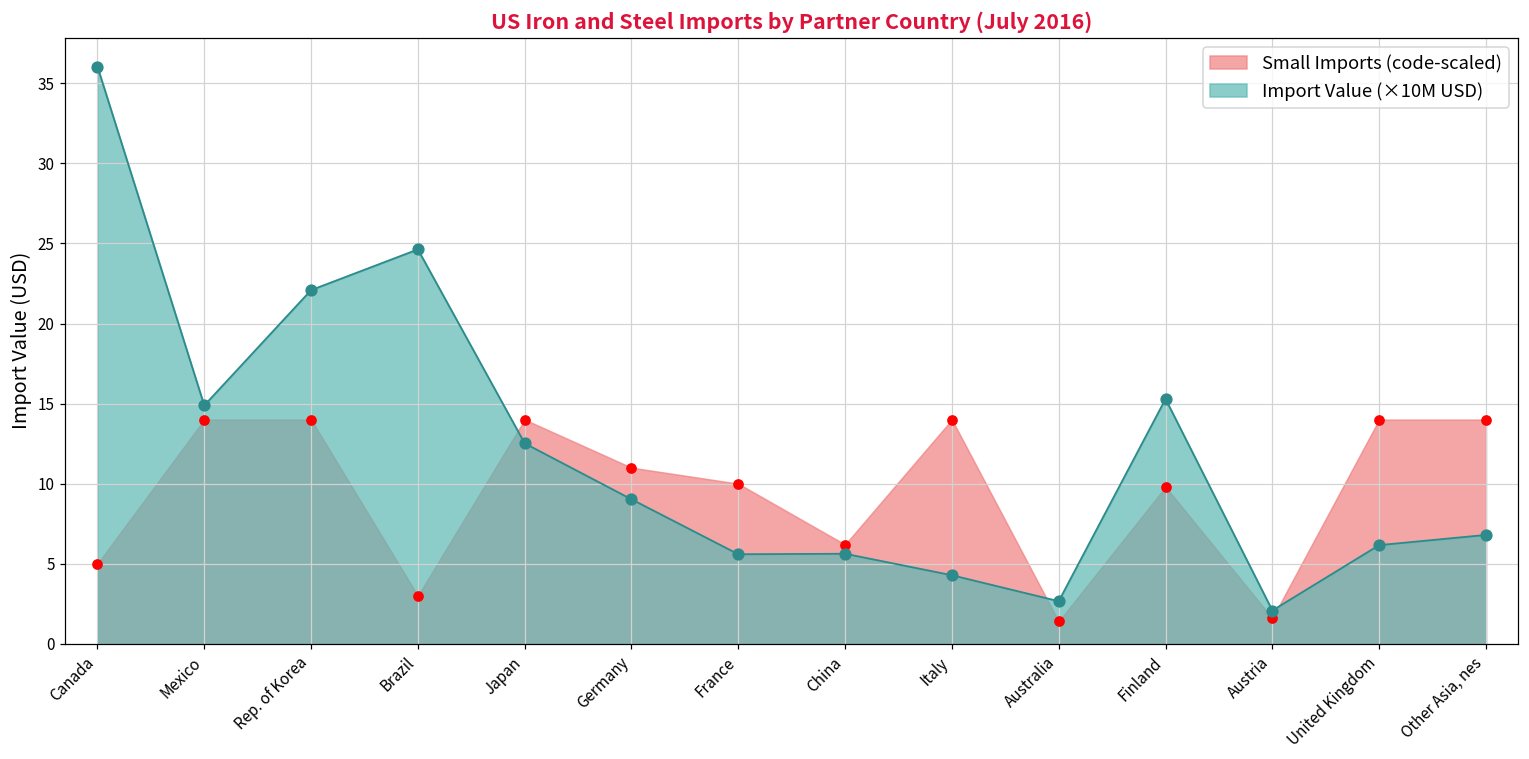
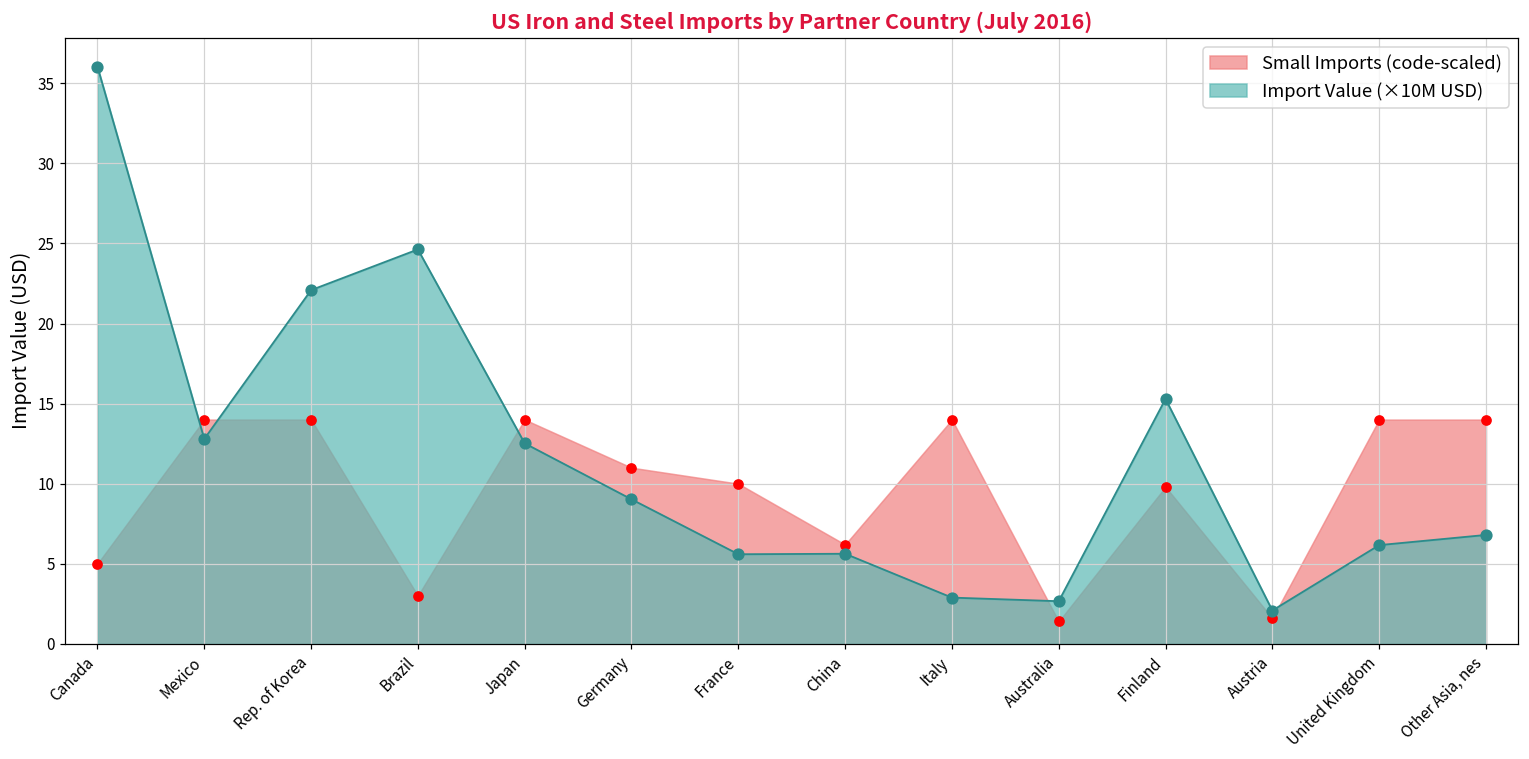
  {
    "Small Imports (code-scaled)": {
      "Canada": 5.0,
      "Mexico": 14.0,
      "Rep. of Korea": 14.0,
      "Brazil": 3.0,
      "Japan": 14.0,
      "Germany": 11.0,
      "France": 10.0,
      "China": 6.2,
      "Italy": 14.0,
      "Australia": 1.4,
      "Finland": 9.8,
      "Austria": 1.6,
      "United Kingdom": 14.0,
      "Other Asia, nes": 14.0
    },
    "Import Value (×10M USD)": {
      "Canada": 36.0,
-     "Mexico": 14.9,
+     "Mexico": 12.8,
      "Rep. of Korea": 22.1,
      "Brazil": 24.6,
      "Japan": 12.5,
      "Germany": 9.0,
      "France": 5.6,
      "China": 5.6,
-     "Italy": 4.3,
+     "Italy": 2.9,
      "Australia": 2.7,
      "Finland": 15.3,
      "Austria": 2.1,
      "United Kingdom": 6.2,
      "Other Asia, nes": 6.8
    }
  }
